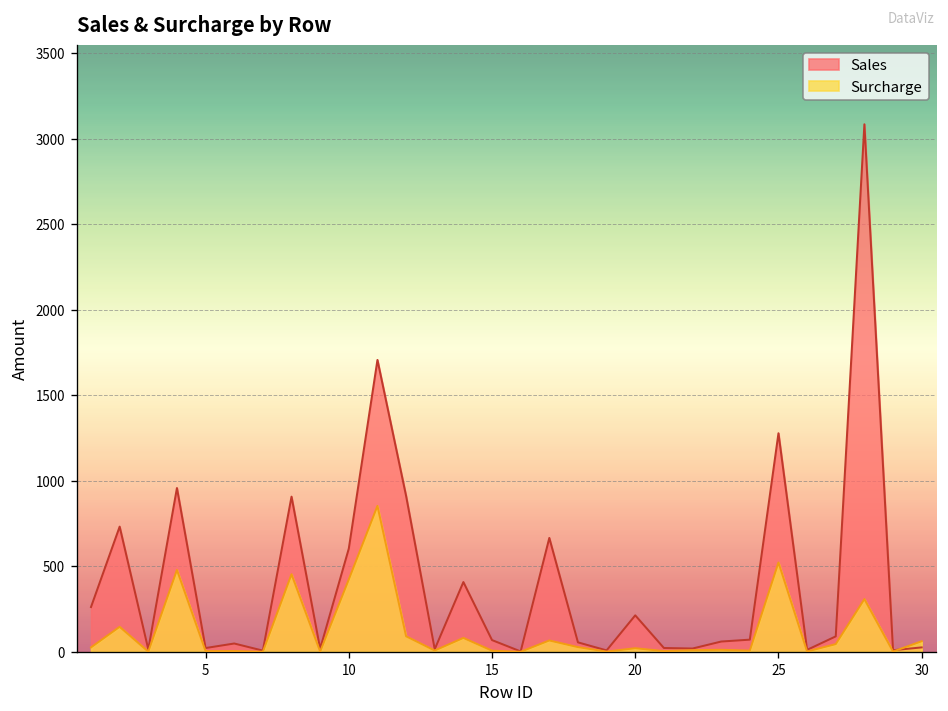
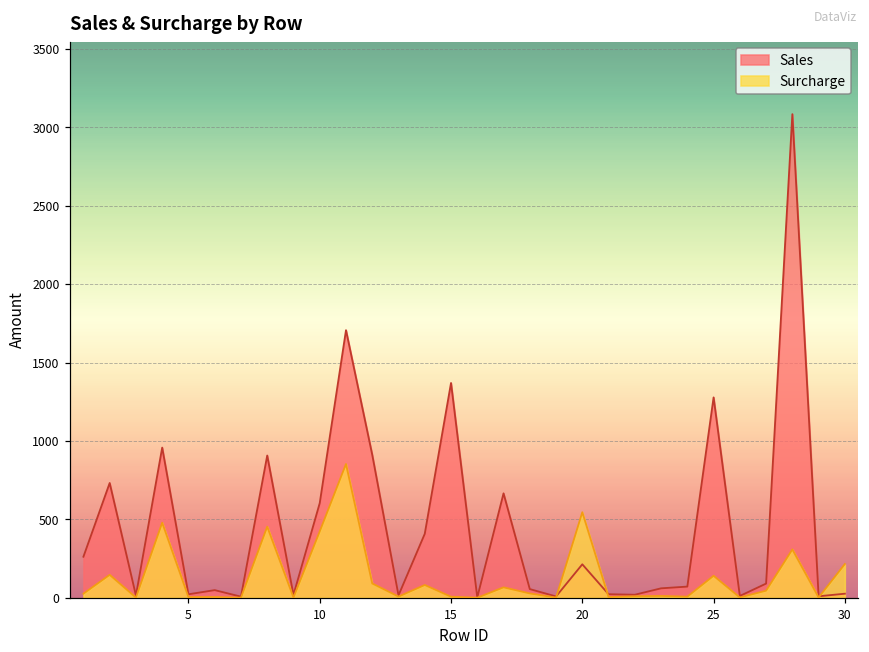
  {
    "Sales": {
      "5": 20,
      "10": 600,
-     "15": 70,
+     "15": 1370,
      "20": 210,
      "25": 1280,
      "30": 30
    },
    "Surcharge": {
      "5": 0,
      "10": 420,
      "15": 10,
-     "20": 20,
-     "25": 520,
-     "30": 60
+     "20": 550,
+     "25": 140,
+     "30": 220
    }
  }
